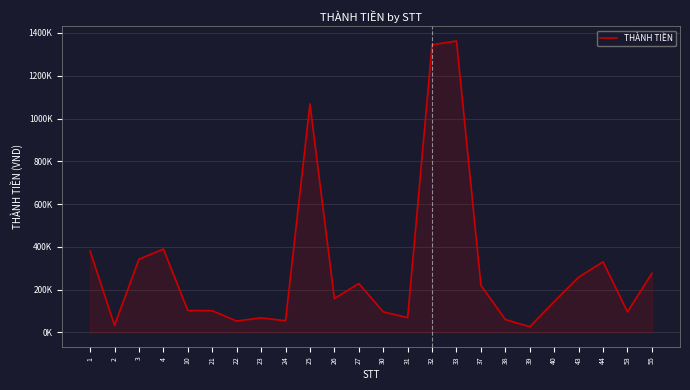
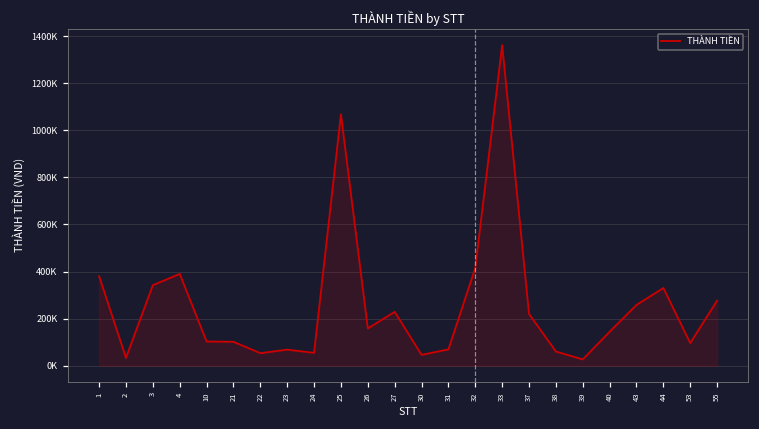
  {
    "1": 380000,
    "2": 30000,
    "3": 340000,
    "4": 390000,
    "10": 100000,
    "21": 100000,
    "22": 50000,
    "23": 70000,
    "24": 50000,
    "25": 1070000,
    "26": 160000,
    "27": 230000,
-   "30": 100000,
+   "30": 50000,
    "31": 70000,
-   "32": 1340000,
+   "32": 420000,
    "33": 1360000,
    "37": 220000,
    "38": 60000,
    "39": 30000,
    "40": 140000,
    "43": 260000,
    "44": 330000,
    "53": 100000,
    "55": 280000
  }
